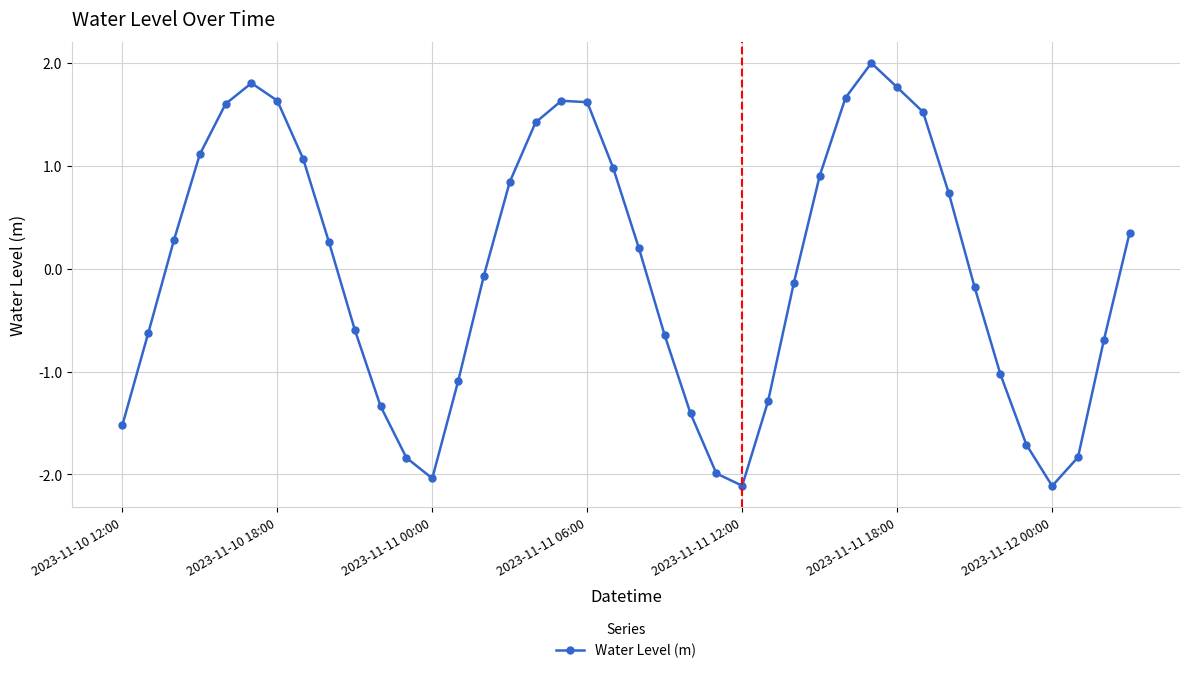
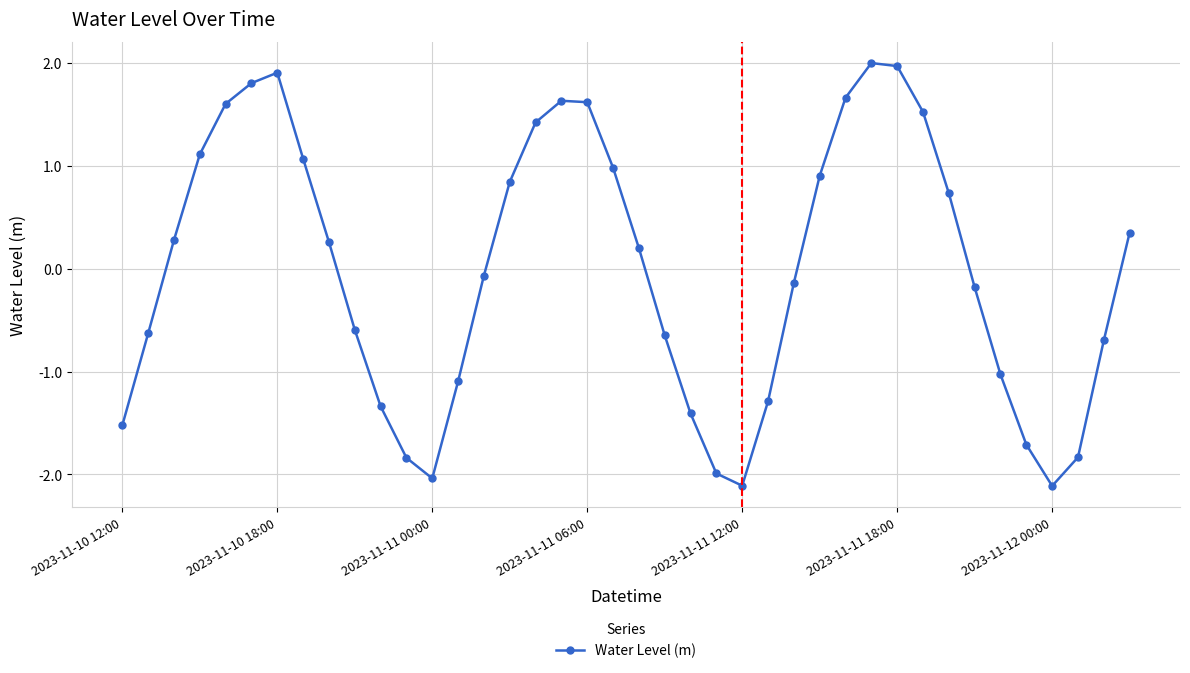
  {
    "2023-11-10 12:00": -1.52,
-   "2023-11-10 18:00": 1.64,
+   "2023-11-10 18:00": 1.91,
    "2023-11-11 00:00": -2.04,
    "2023-11-11 06:00": 1.62,
    "2023-11-11 12:00": -2.11,
-   "2023-11-11 18:00": 1.77,
+   "2023-11-11 18:00": 1.97,
    "2023-11-12 00:00": -2.11
  }
